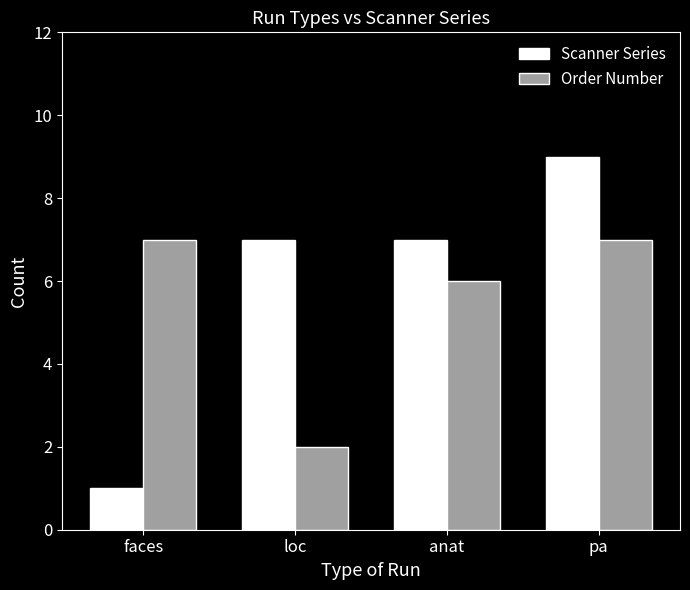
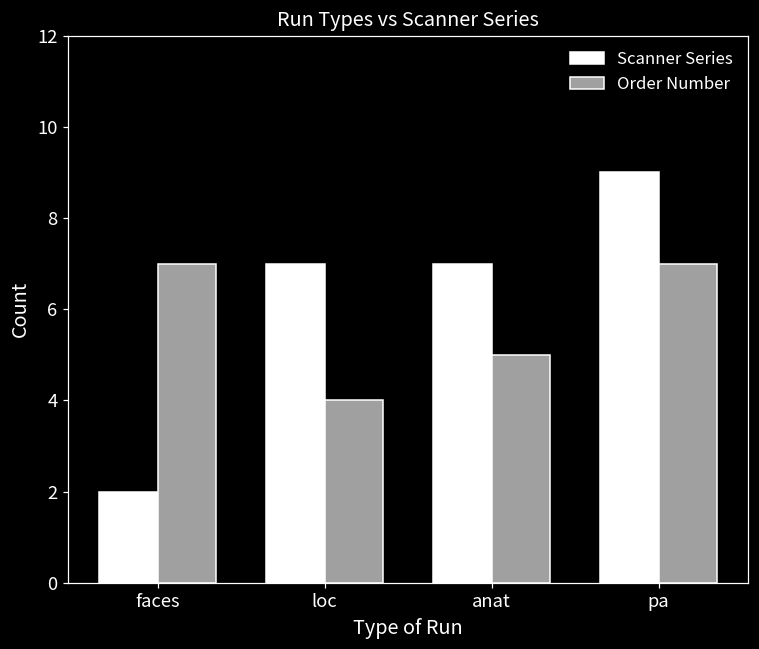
  {
    "Scanner Series": {
-     "faces": 1,
+     "faces": 2,
      "loc": 7,
      "anat": 7,
      "pa": 9
    },
    "Order Number": {
      "faces": 7,
-     "loc": 2,
-     "anat": 6,
+     "loc": 4,
+     "anat": 5,
      "pa": 7
    }
  }
